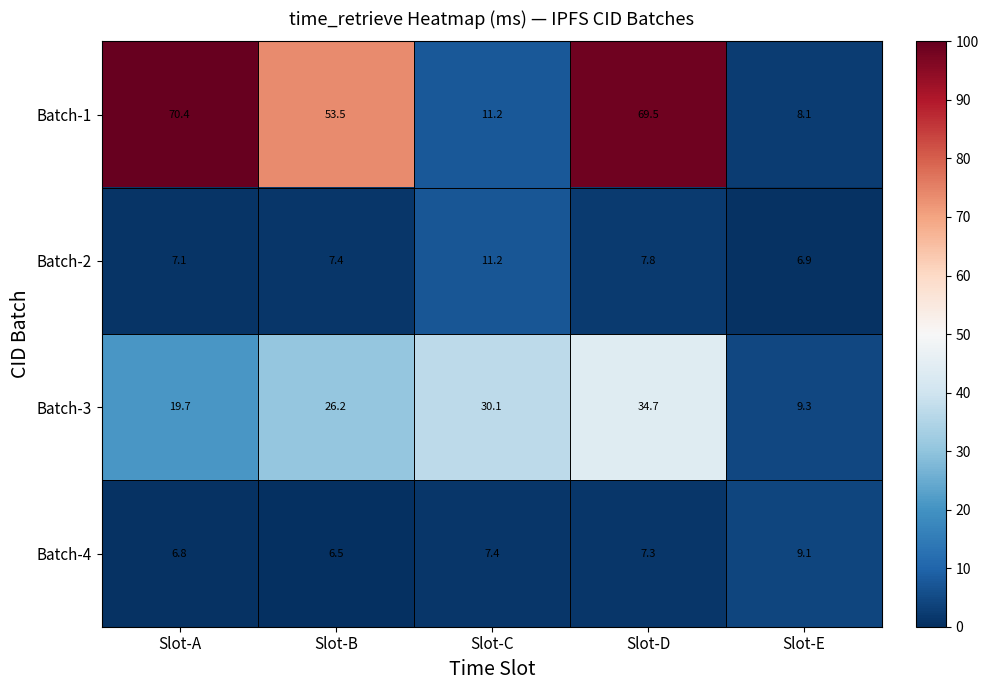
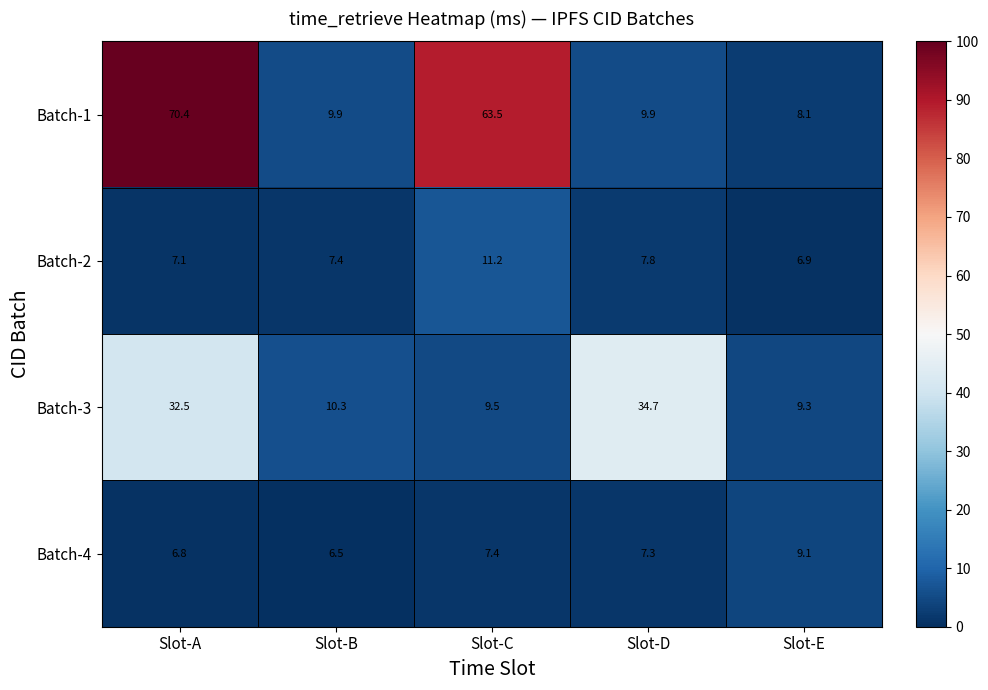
  {
    "Batch-1": {
      "Slot-A": 70.4,
-     "Slot-B": 53.5,
-     "Slot-C": 11.2,
-     "Slot-D": 69.5,
+     "Slot-B": 9.9,
+     "Slot-C": 63.5,
+     "Slot-D": 9.9,
      "Slot-E": 8.1
    },
    "Batch-2": {
      "Slot-A": 7.1,
      "Slot-B": 7.4,
      "Slot-C": 11.2,
      "Slot-D": 7.8,
      "Slot-E": 6.9
    },
    "Batch-3": {
-     "Slot-A": 19.7,
-     "Slot-B": 26.2,
-     "Slot-C": 30.1,
+     "Slot-A": 32.5,
+     "Slot-B": 10.3,
+     "Slot-C": 9.5,
      "Slot-D": 34.7,
      "Slot-E": 9.3
    },
    "Batch-4": {
      "Slot-A": 6.8,
      "Slot-B": 6.5,
      "Slot-C": 7.4,
      "Slot-D": 7.3,
      "Slot-E": 9.1
    }
  }
